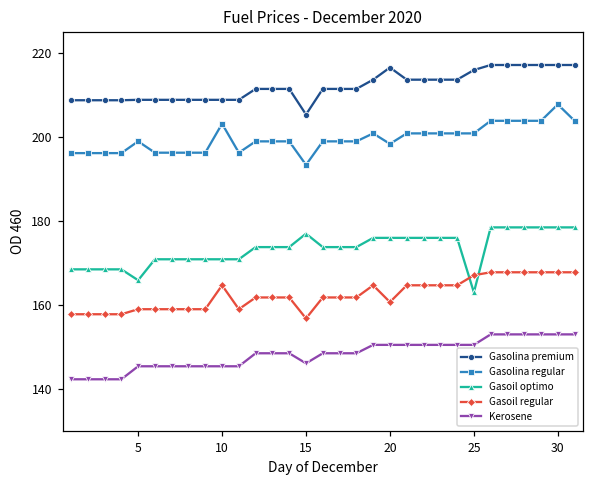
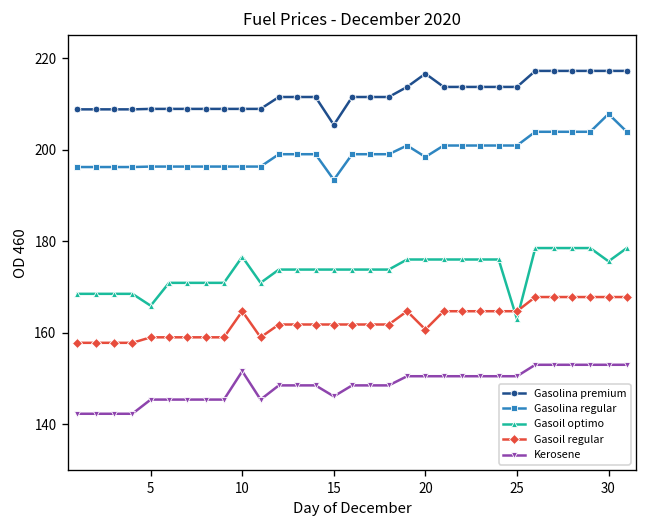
  {
    "Gasolina premium": {
      "5": 209,
      "10": 209,
      "15": 205,
      "20": 217,
-     "25": 216,
+     "25": 214,
      "30": 217
    },
    "Gasolina regular": {
-     "5": 199,
-     "10": 203,
+     "5": 196,
+     "10": 196,
      "15": 193,
      "20": 198,
      "25": 201,
      "30": 208
    },
    "Gasoil optimo": {
      "5": 166,
-     "10": 171,
-     "15": 177,
+     "10": 177,
+     "15": 174,
      "20": 176,
      "25": 163,
-     "30": 179
+     "30": 176
    },
    "Gasoil regular": {
      "5": 159,
      "10": 165,
-     "15": 157,
+     "15": 162,
      "20": 161,
-     "25": 167,
+     "25": 165,
      "30": 168
    },
    "Kerosene": {
      "5": 145,
-     "10": 145,
+     "10": 152,
      "15": 146,
      "20": 151,
      "25": 151,
      "30": 153
    }
  }
